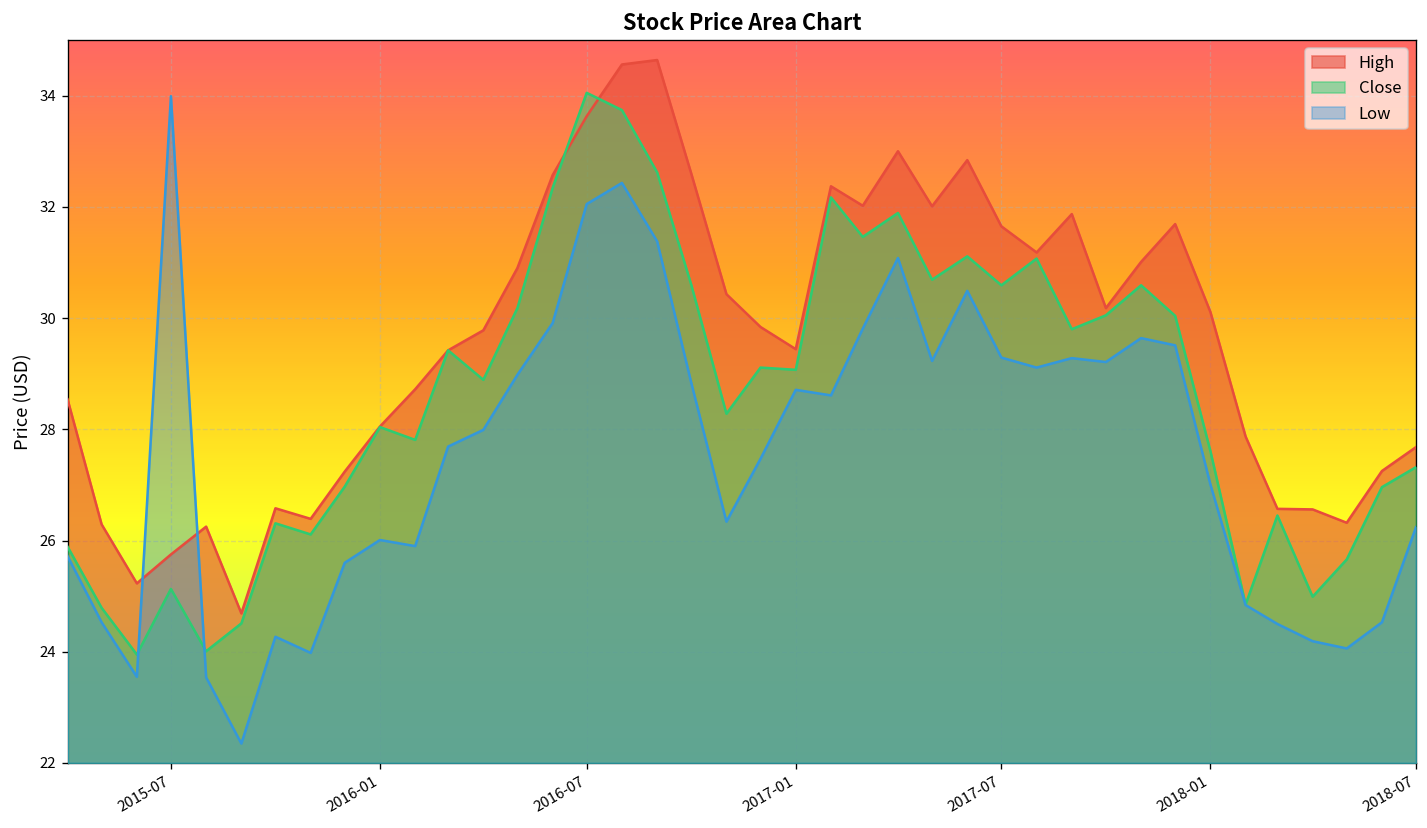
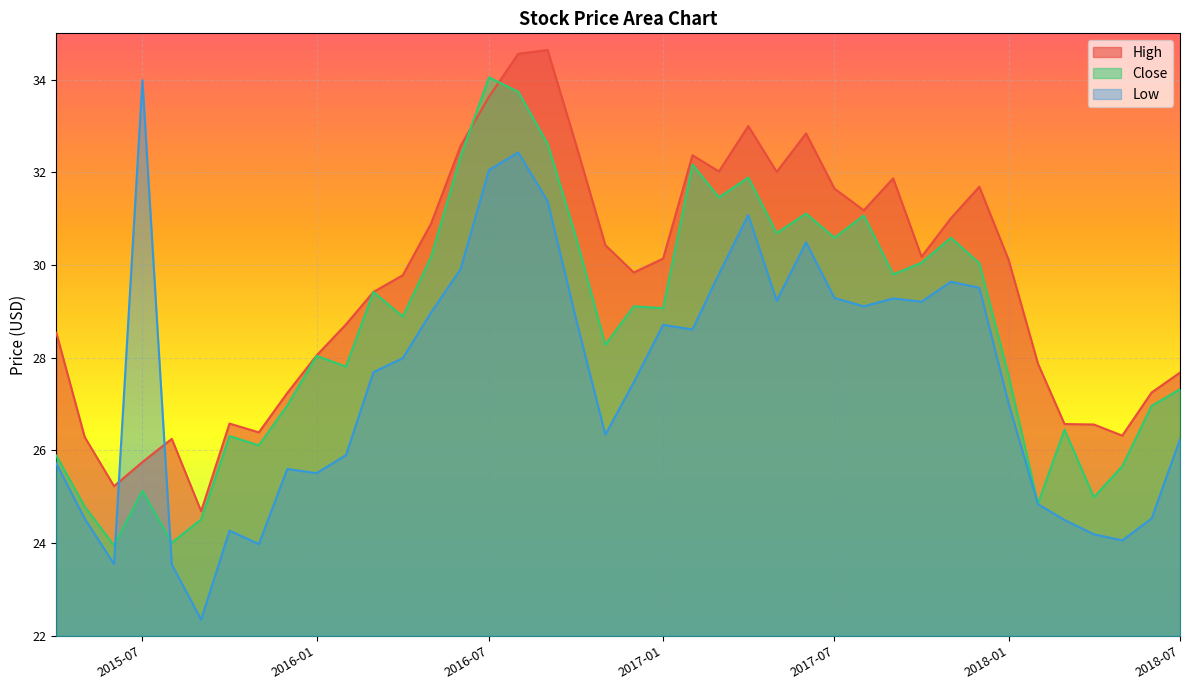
  {
    "High": {
      "2015-07": 25.8,
      "2016-07": 33.6,
-     "2017-01": 29.4,
+     "2017-01": 30.1,
      "2017-07": 31.7,
      "2018-01": 30.1,
      "2018-07": 27.7
    },
    "Close": {
      "2015-07": 25.1,
      "2016-07": 34.0,
      "2017-01": 29.1,
      "2017-07": 30.6,
      "2018-01": 27.6,
      "2018-07": 27.3
    },
    "Low": {
      "2015-07": 34.0,
-     "2016-01": 26.0,
+     "2016-01": 25.5,
      "2016-07": 32.0,
      "2017-01": 28.7,
      "2017-07": 29.3,
      "2018-01": 27.0,
      "2018-07": 26.2
    }
  }
